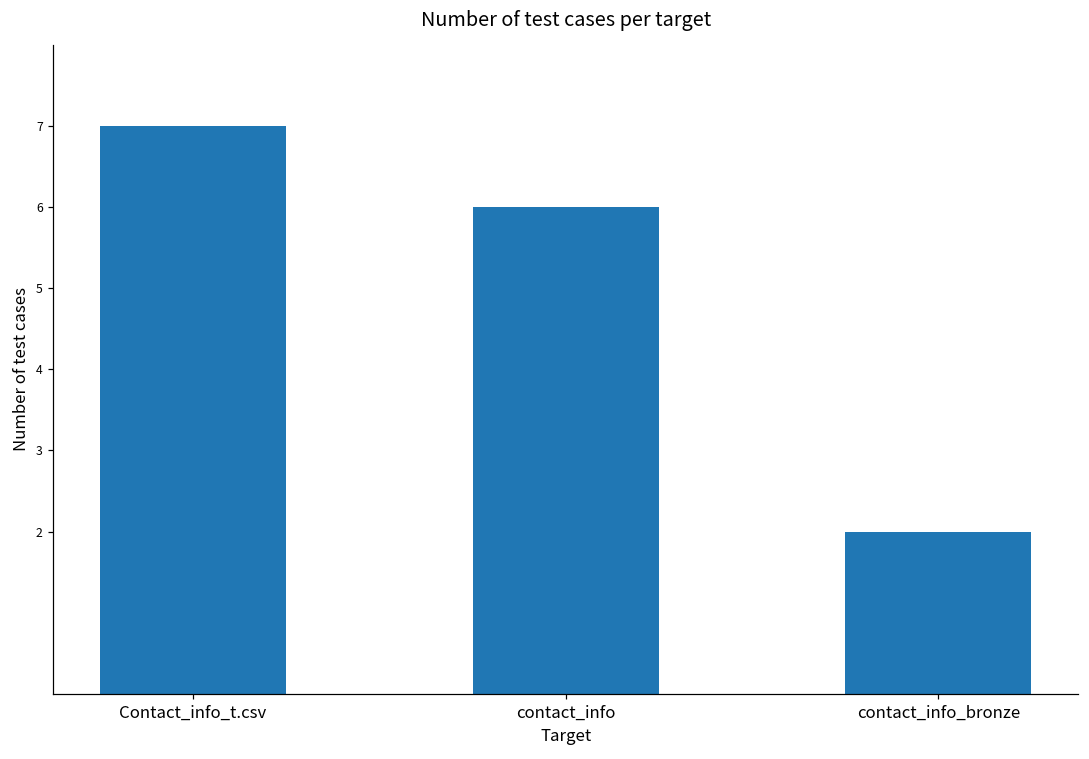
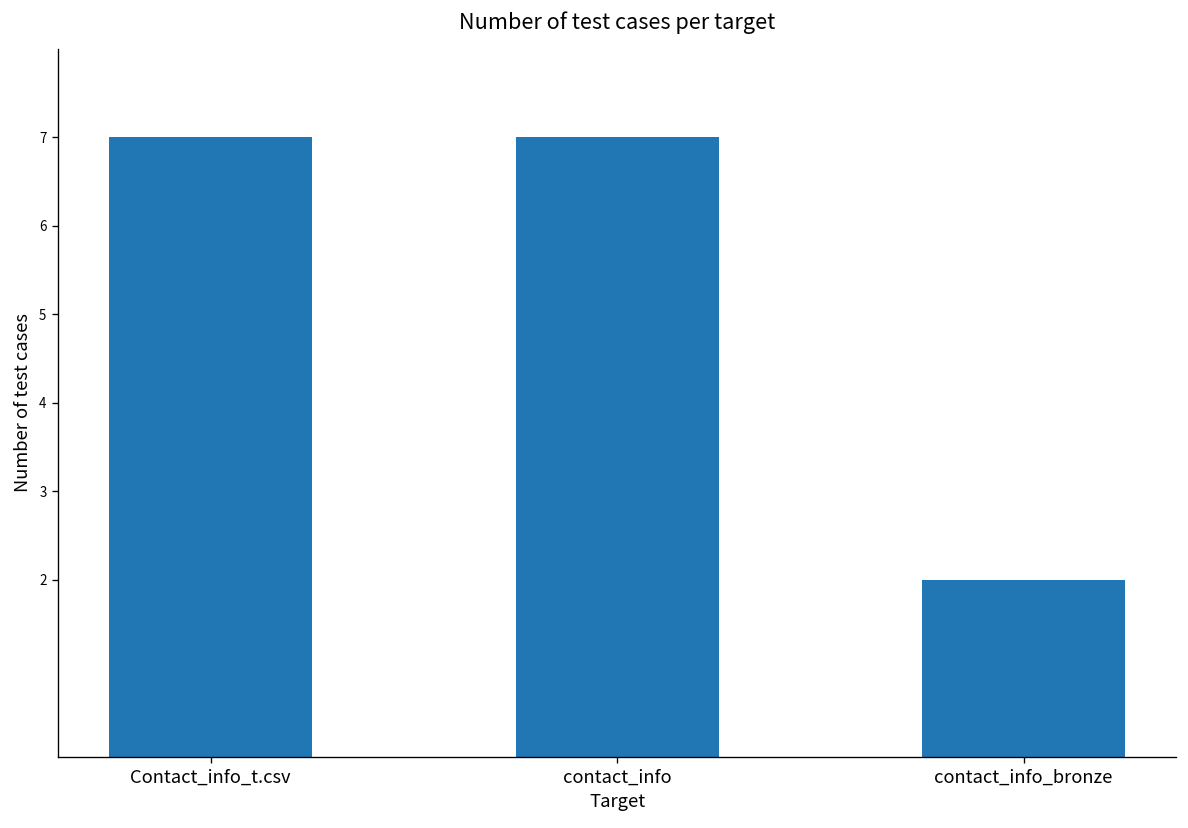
  {
    "Contact_info_t.csv": 7,
-   "contact_info": 6,
+   "contact_info": 7,
    "contact_info_bronze": 2
  }
